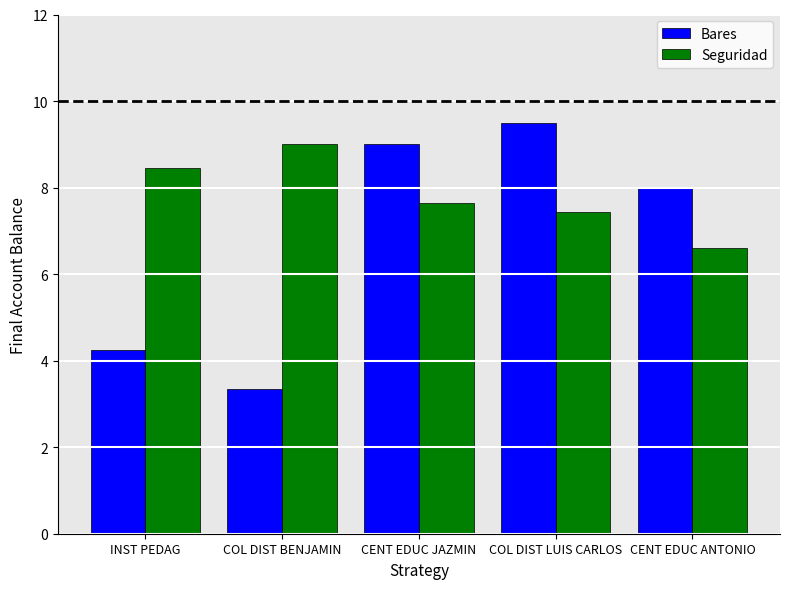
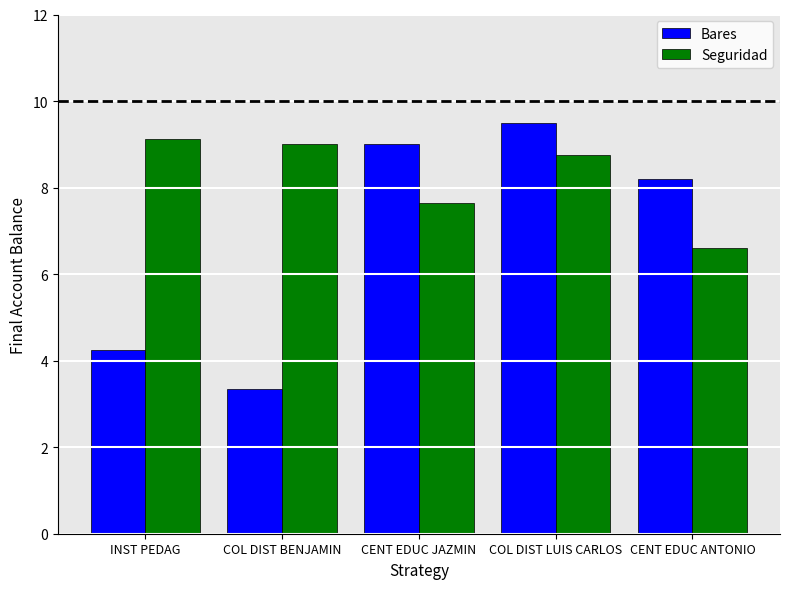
  {
    "Bares": {
      "INST PEDAG": 4.3,
      "COL DIST BENJAMIN": 3.4,
      "CENT EDUC JAZMIN": 9.0,
      "COL DIST LUIS CARLOS": 9.5,
-     "CENT EDUC ANTONIO": 8.0
+     "CENT EDUC ANTONIO": 8.2
    },
    "Seguridad": {
-     "INST PEDAG": 8.5,
+     "INST PEDAG": 9.1,
      "COL DIST BENJAMIN": 9.0,
      "CENT EDUC JAZMIN": 7.6,
-     "COL DIST LUIS CARLOS": 7.4,
+     "COL DIST LUIS CARLOS": 8.8,
      "CENT EDUC ANTONIO": 6.6
    }
  }
